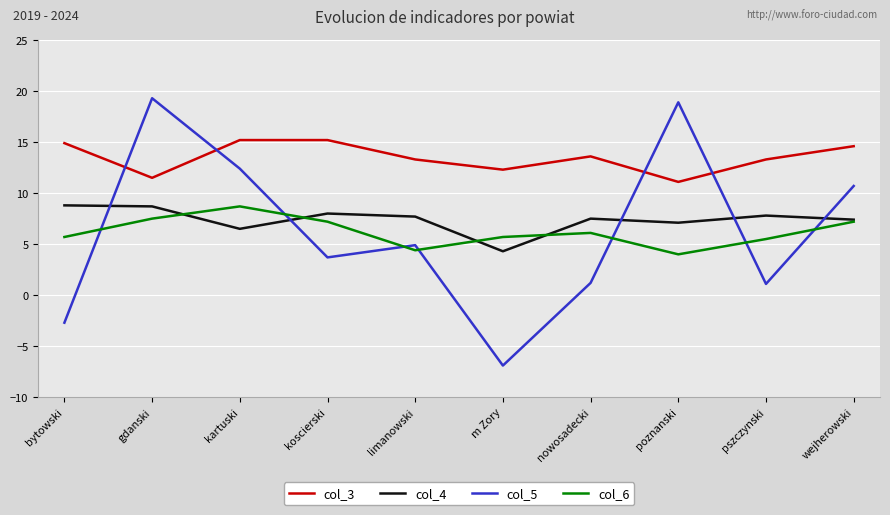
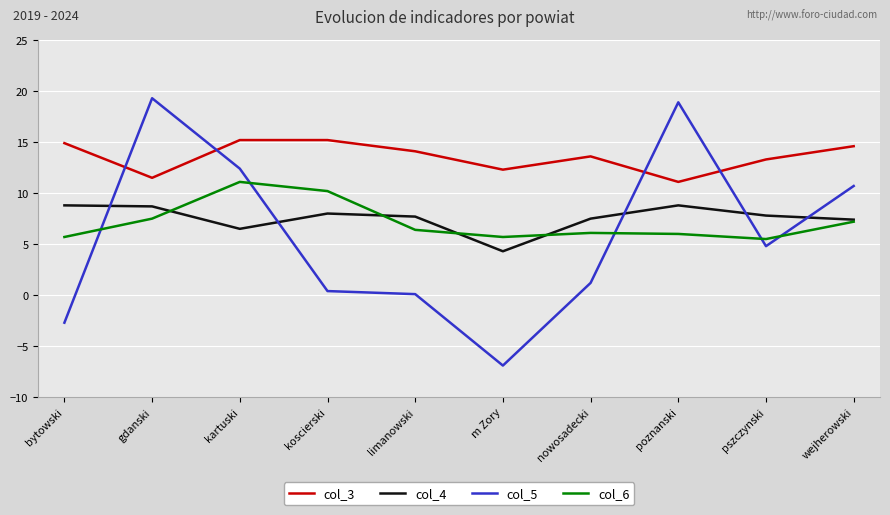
  {
    "col_3": {
      "bytowski": 14.9,
      "gdanski": 11.5,
      "kartuski": 15.2,
      "koscierski": 15.2,
-     "limanowski": 13.3,
+     "limanowski": 14.1,
      "m Zory": 12.3,
      "nowosadecki": 13.6,
      "poznanski": 11.1,
      "pszczynski": 13.3,
      "wejherowski": 14.6
    },
    "col_4": {
      "bytowski": 8.8,
      "gdanski": 8.7,
      "kartuski": 6.5,
      "koscierski": 8.0,
      "limanowski": 7.7,
      "m Zory": 4.3,
      "nowosadecki": 7.5,
-     "poznanski": 7.1,
+     "poznanski": 8.8,
      "pszczynski": 7.8
    },
    "col_5": {
      "bytowski": -2.7,
      "gdanski": 19.3,
      "kartuski": 12.4,
-     "koscierski": 3.7,
-     "limanowski": 4.9,
+     "koscierski": 0.4,
+     "limanowski": 0.1,
      "m Zory": -6.9,
      "nowosadecki": 1.2,
      "poznanski": 18.9,
-     "pszczynski": 1.1,
+     "pszczynski": 4.8,
      "wejherowski": 10.7
    },
    "col_6": {
      "bytowski": 5.7,
      "gdanski": 7.5,
-     "kartuski": 8.7,
-     "koscierski": 7.2,
-     "limanowski": 4.4,
+     "kartuski": 11.1,
+     "koscierski": 10.2,
+     "limanowski": 6.4,
      "m Zory": 5.7,
      "nowosadecki": 6.1,
-     "poznanski": 4,
+     "poznanski": 6,
      "pszczynski": 5.5
    }
  }
